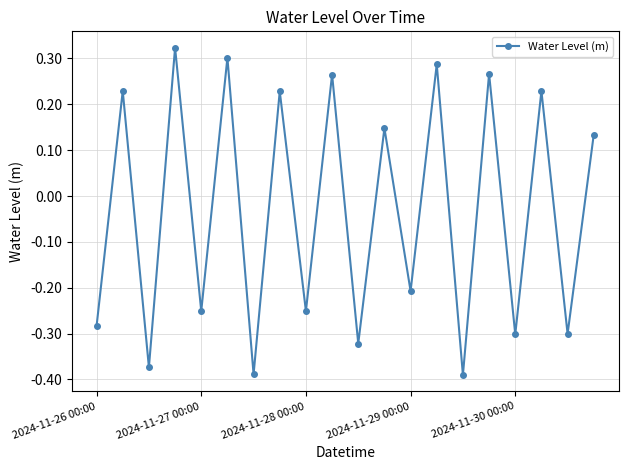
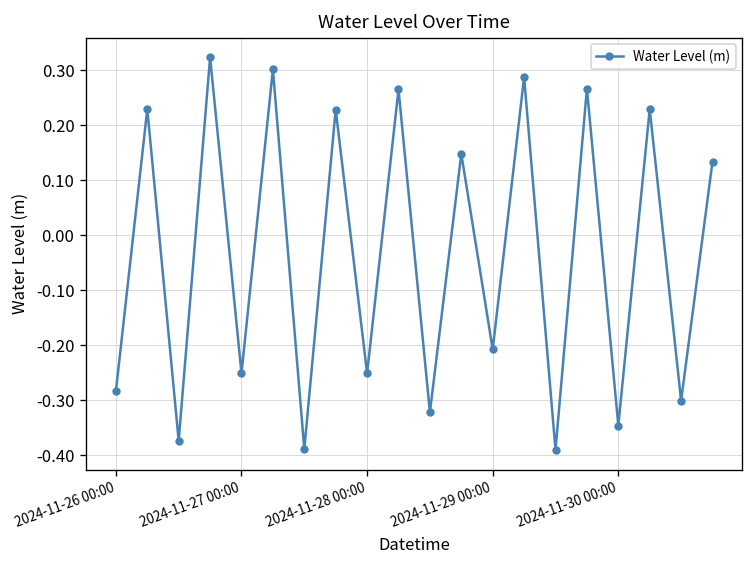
  {
    "2024-11-26 00:00": -0.28,
    "2024-11-27 00:00": -0.25,
    "2024-11-28 00:00": -0.25,
    "2024-11-29 00:00": -0.21,
-   "2024-11-30 00:00": -0.30
+   "2024-11-30 00:00": -0.35
  }
